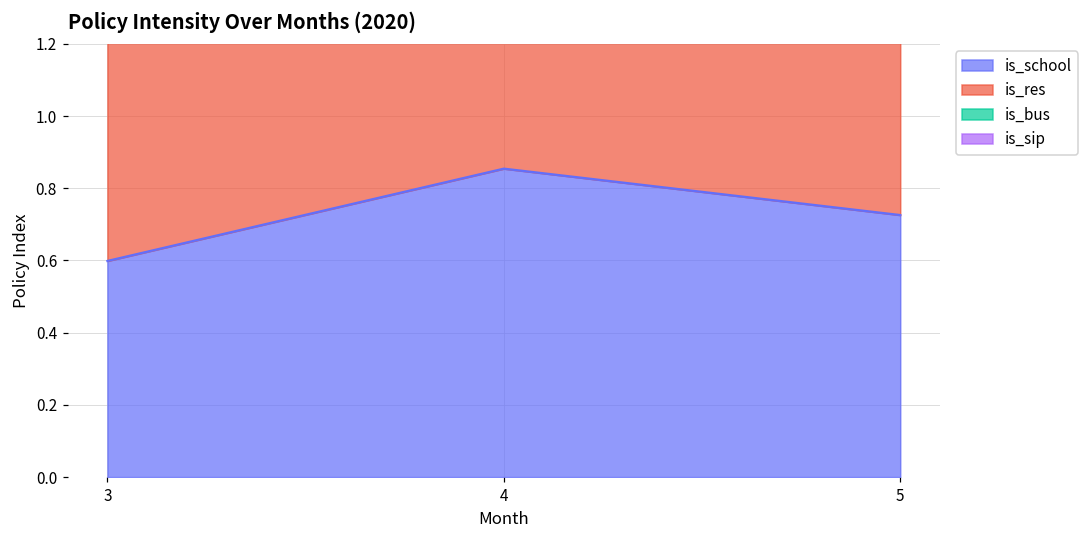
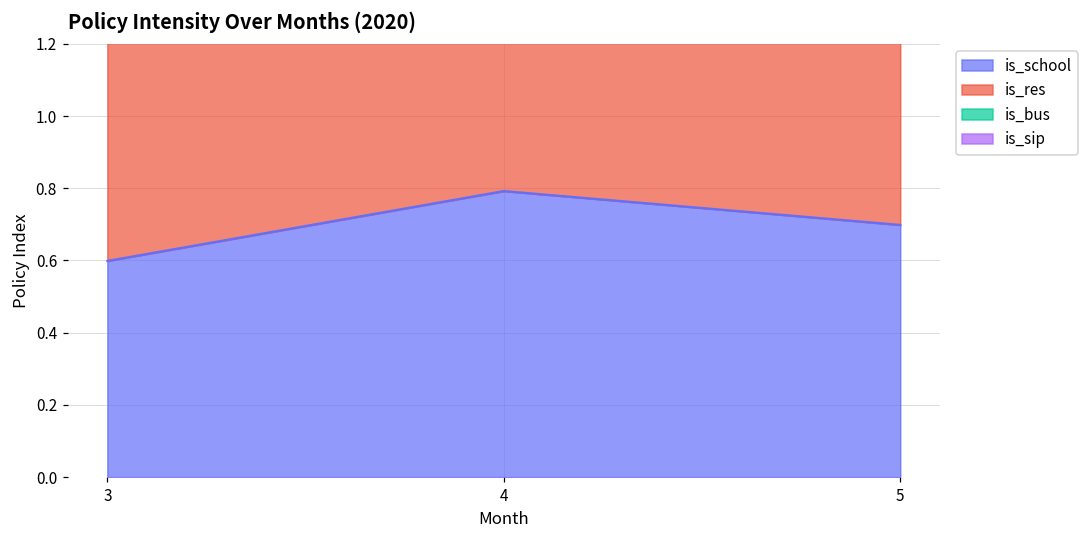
  {
    "is_school": {
      "3": 0.60,
-     "4": 0.85,
-     "5": 0.73
+     "4": 0.79,
+     "5": 0.70
    }
  }
